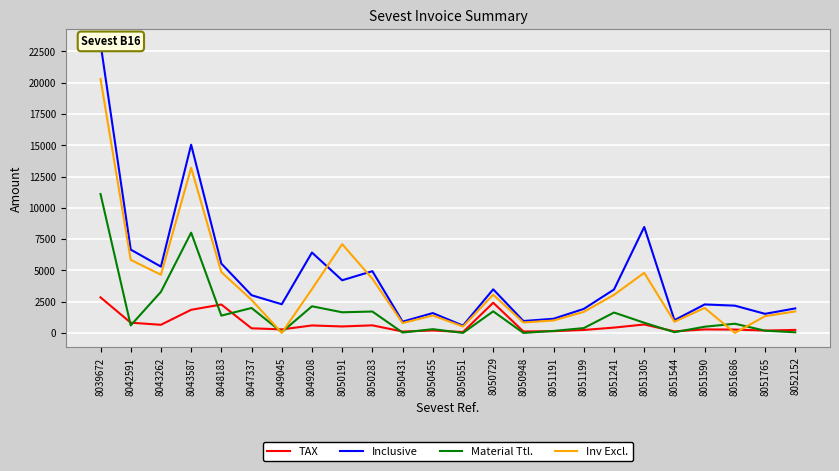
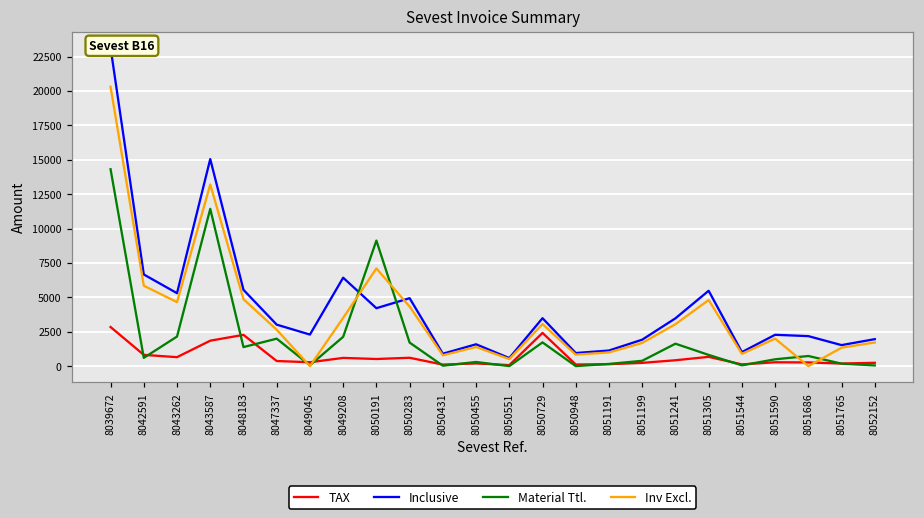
  {
    "TAX": {
      "8039672": 2800,
      "8042591": 800,
      "8043262": 700,
      "8043587": 1800,
      "8048183": 2300,
      "8047337": 400,
      "8049045": 300,
      "8049208": 600,
      "8050191": 500,
      "8050283": 600,
      "8050729": 2400,
      "8051241": 400,
      "8051590": 300,
      "8051686": 300
    },
    "Inclusive": {
      "8042591": 6700,
      "8043262": 5300,
      "8043587": 15000,
      "8048183": 5500,
      "8047337": 3000,
      "8049045": 2300,
      "8049208": 6400,
      "8050191": 4200,
      "8050283": 4900,
      "8050729": 3500,
      "8051199": 1900,
      "8051241": 3500,
-     "8051305": 8500,
+     "8051305": 5500,
      "8051590": 2300,
      "8051686": 2200,
      "8052152": 2000
    },
    "Material Ttl.": {
-     "8039672": 11100,
+     "8039672": 14300,
      "8042591": 600,
-     "8043262": 3300,
-     "8043587": 8000,
+     "8043262": 2100,
+     "8043587": 11400,
      "8048183": 1400,
      "8047337": 2000,
      "8049208": 2100,
-     "8050191": 1700,
+     "8050191": 9100,
      "8050283": 1700,
      "8050729": 1700,
      "8051241": 1600,
      "8051590": 500,
      "8051686": 700
    },
    "Inv Excl.": {
      "8039672": 20300,
      "8042591": 5800,
      "8043262": 4600,
      "8043587": 13200,
      "8048183": 4900,
      "8047337": 2600,
      "8049208": 3500,
      "8050191": 7100,
      "8050283": 4300,
      "8050729": 3100,
      "8051199": 1700,
      "8051241": 3000,
      "8051305": 4800,
      "8051590": 2000,
      "8051686": 0,
      "8052152": 1700
    }
  }
